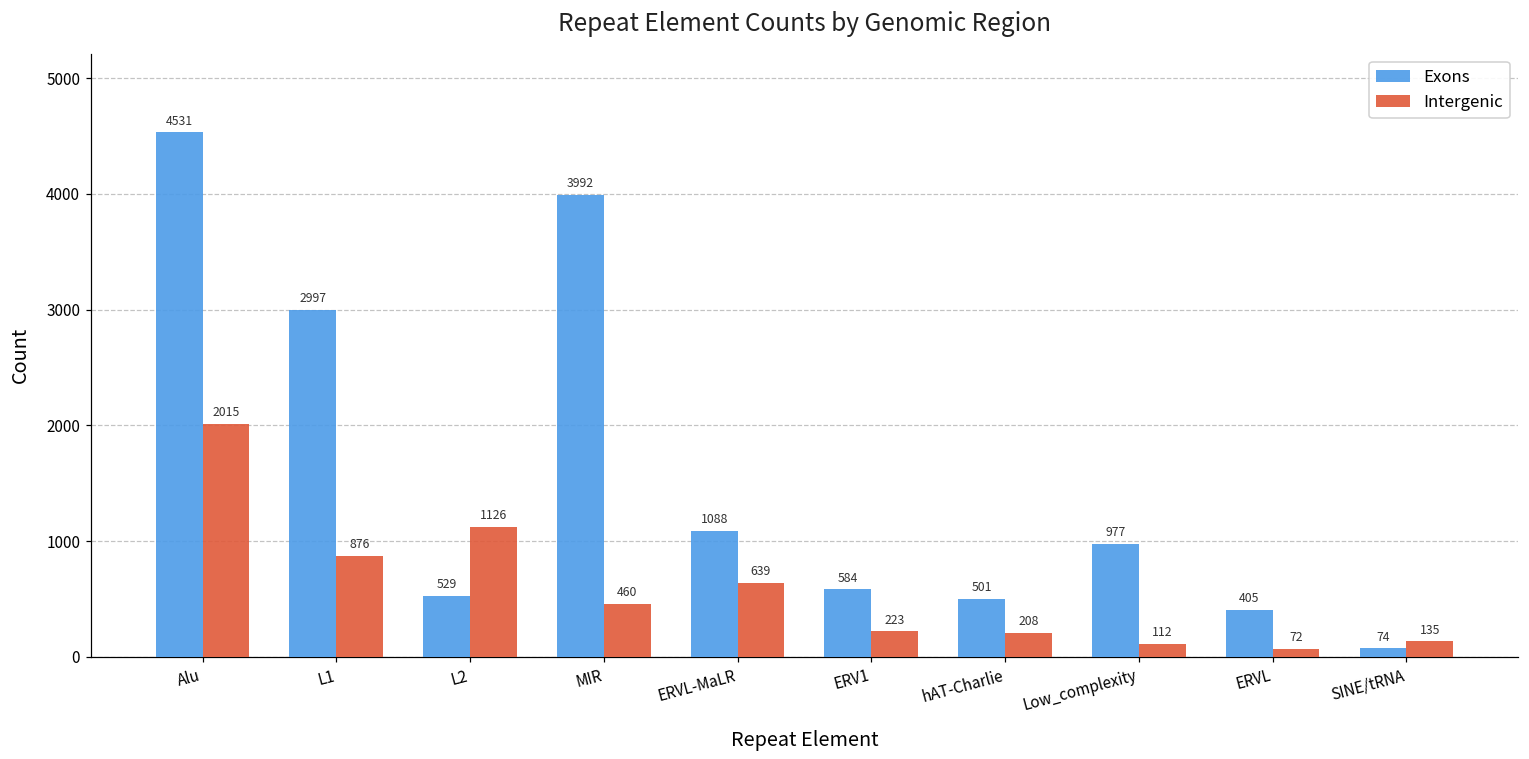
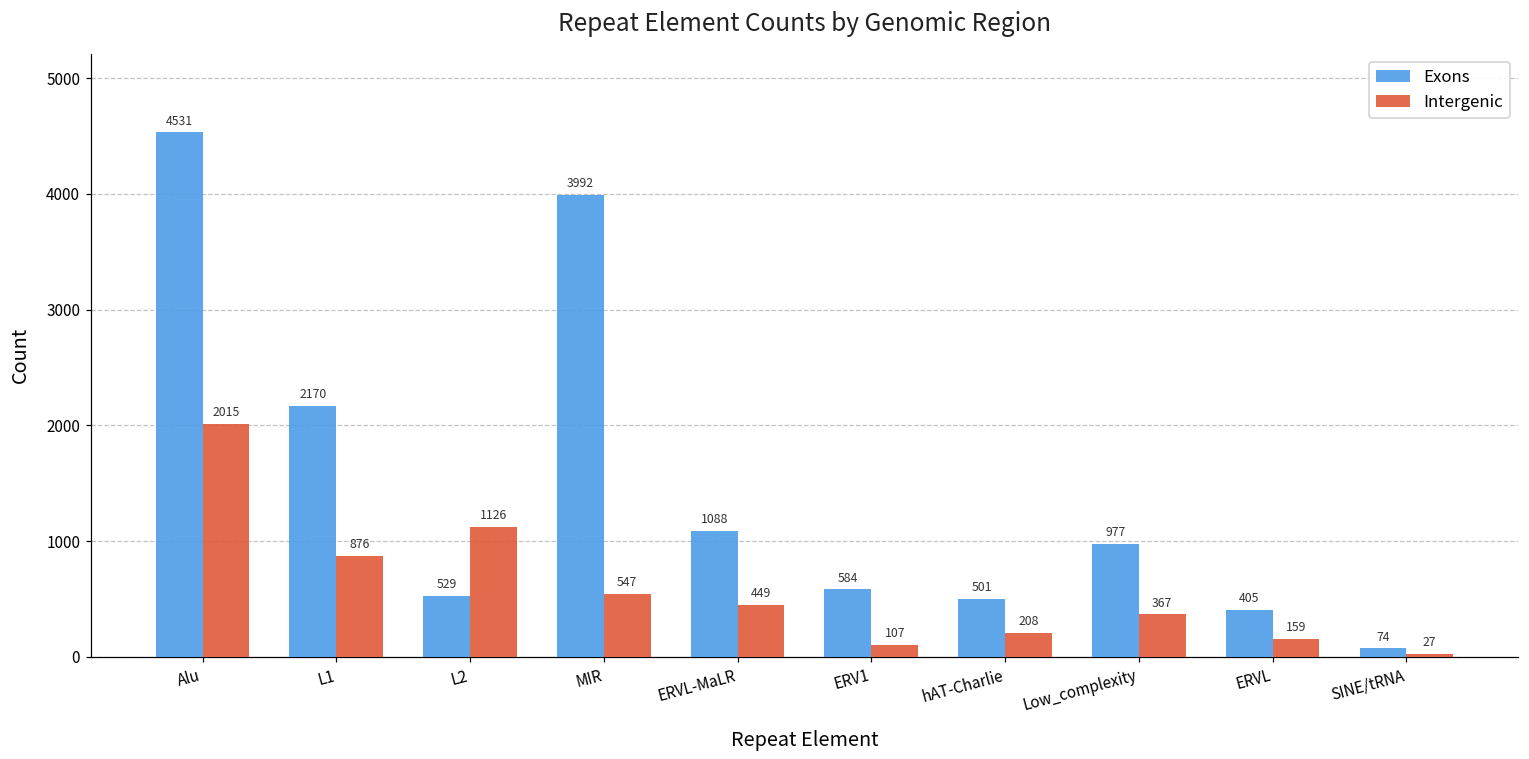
  {
    "Exons": {
      "Alu": 4531,
-     "L1": 2997,
+     "L1": 2170,
      "L2": 529,
      "MIR": 3992,
      "ERVL-MaLR": 1088,
      "ERV1": 584,
      "hAT-Charlie": 501,
      "Low_complexity": 977,
      "ERVL": 405,
      "SINE/tRNA": 74
    },
    "Intergenic": {
      "Alu": 2015,
      "L1": 876,
      "L2": 1126,
-     "MIR": 460,
-     "ERVL-MaLR": 639,
-     "ERV1": 223,
+     "MIR": 547,
+     "ERVL-MaLR": 449,
+     "ERV1": 107,
      "hAT-Charlie": 208,
-     "Low_complexity": 112,
-     "ERVL": 72,
-     "SINE/tRNA": 135
+     "Low_complexity": 367,
+     "ERVL": 159,
+     "SINE/tRNA": 27
    }
  }
